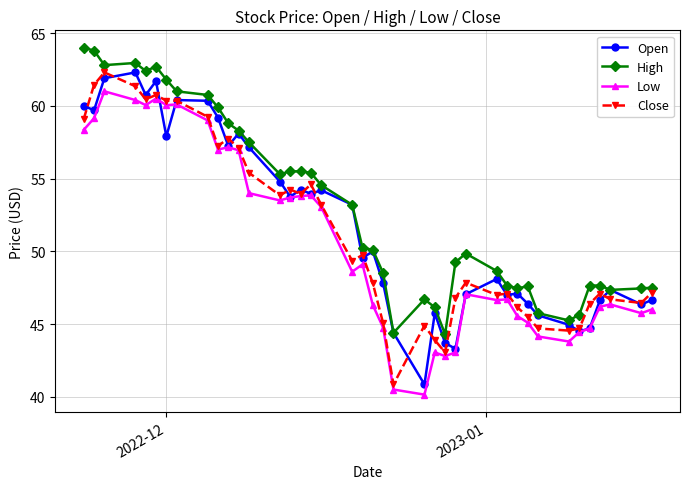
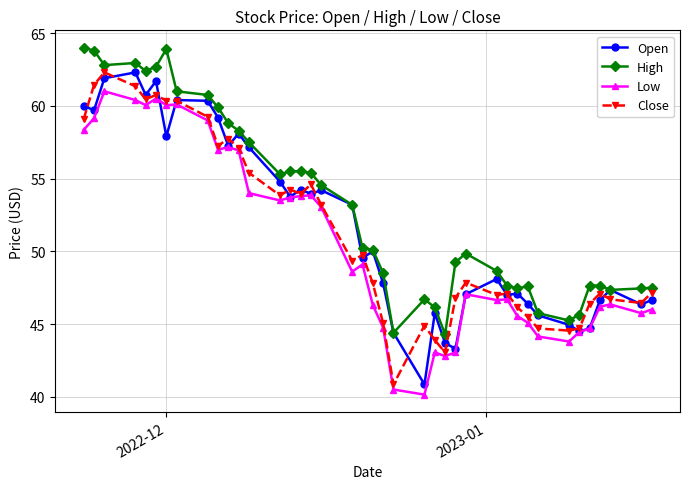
  {
    "Open": {
      "2022-12": 57.9
    },
    "High": {
-     "2022-12": 61.8
+     "2022-12": 63.9
    },
    "Low": {
      "2022-12": 60.1
    },
    "Close": {
      "2022-12": 60.4
    }
  }
